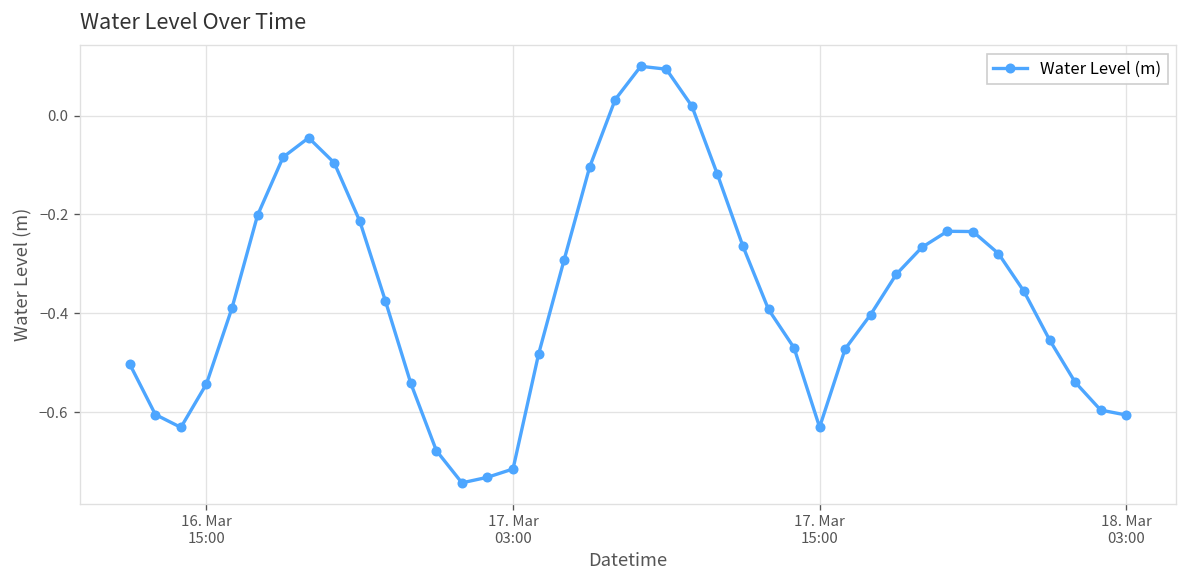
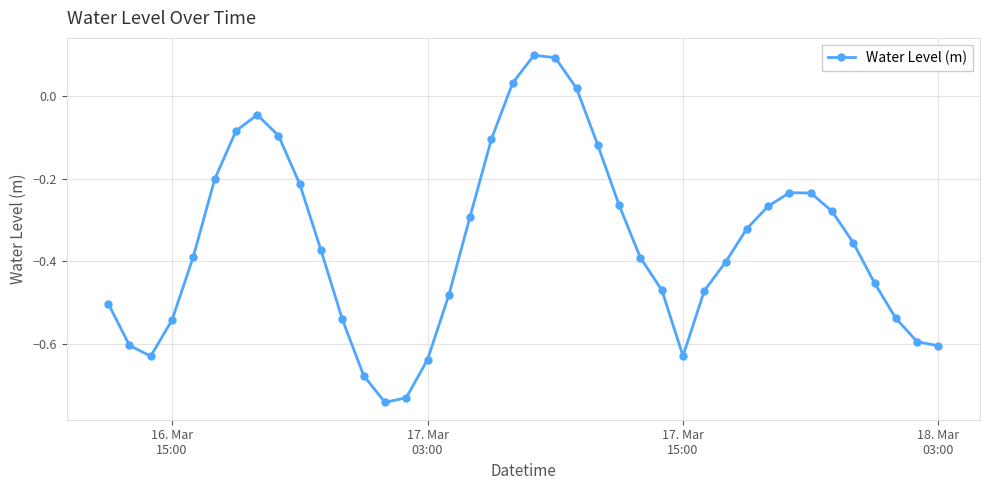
  {
    "16. Mar 15:00": -0.54,
-   "17. Mar 03:00": -0.71,
+   "17. Mar 03:00": -0.64,
    "17. Mar 15:00": -0.63,
    "18. Mar 03:00": -0.61
  }
